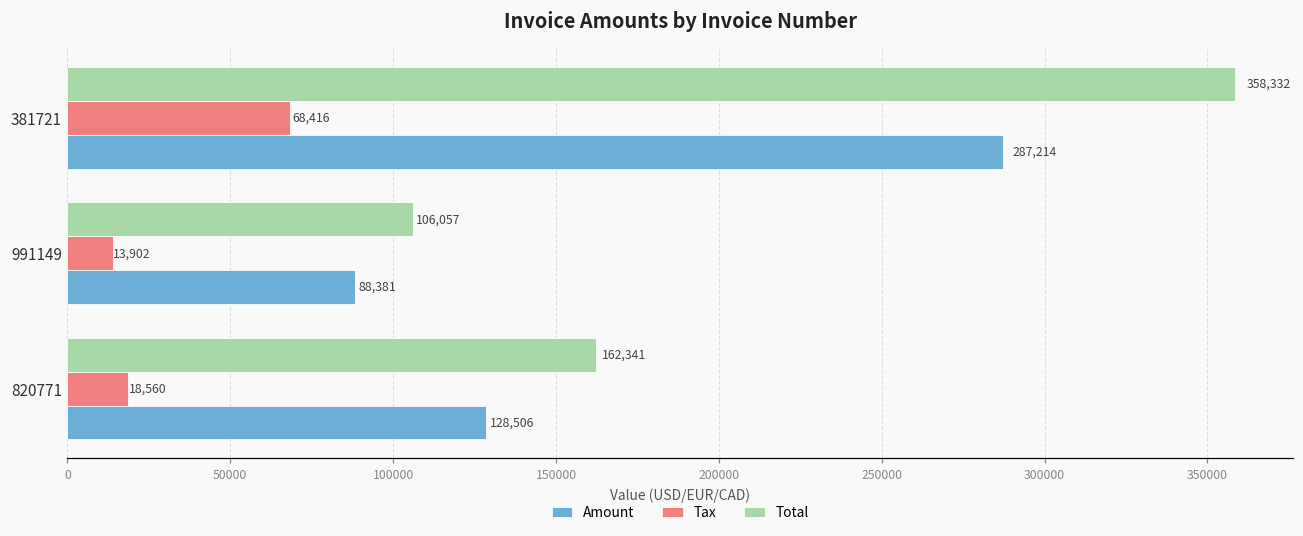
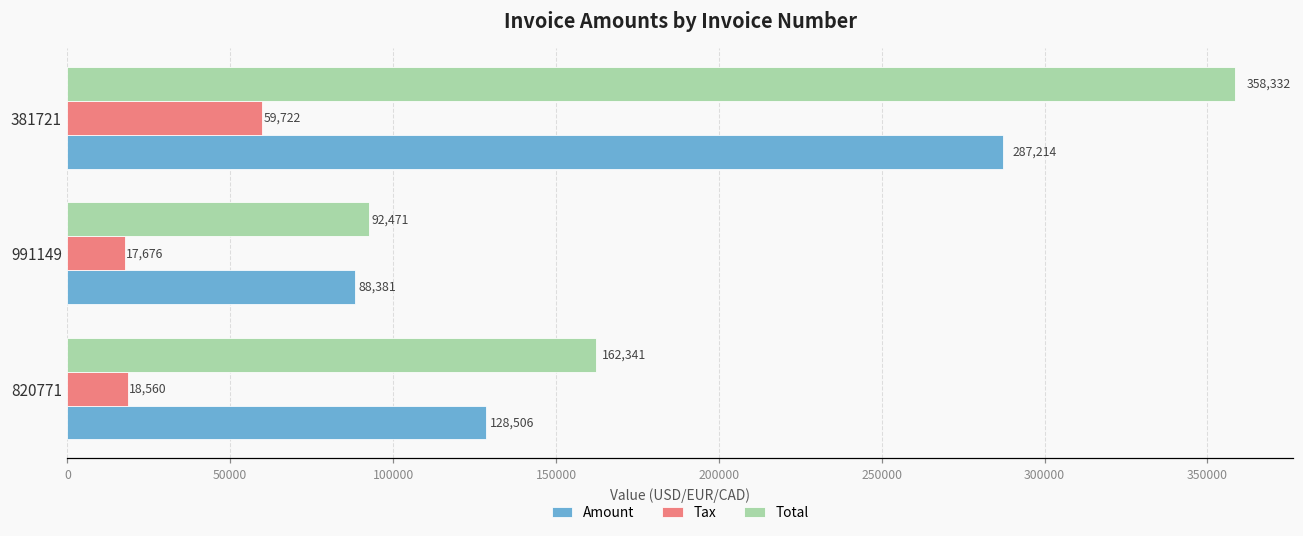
  {
    "Amount": {
      "381721": "287,214",
      "991149": "88,381",
      "820771": "128,506"
    },
    "Tax": {
-     "381721": "68,416",
-     "991149": "13,902",
+     "381721": "59,722",
+     "991149": "17,676",
      "820771": "18,560"
    },
    "Total": {
      "381721": "358,332",
-     "991149": "106,057",
+     "991149": "92,471",
      "820771": "162,341"
    }
  }
